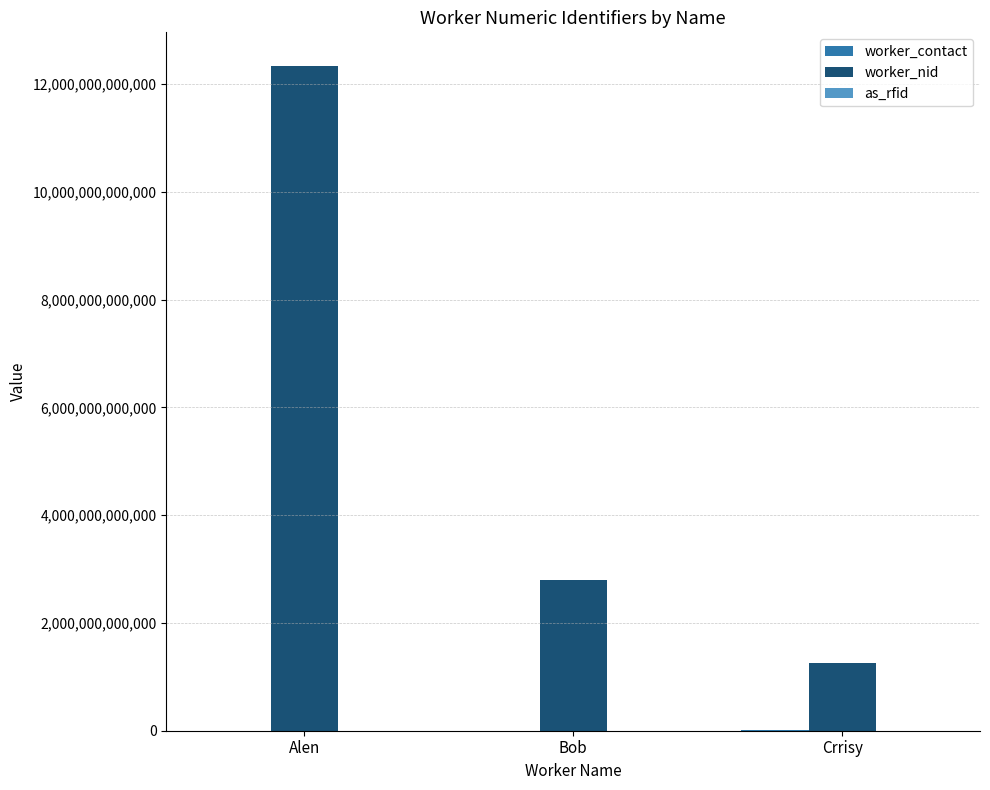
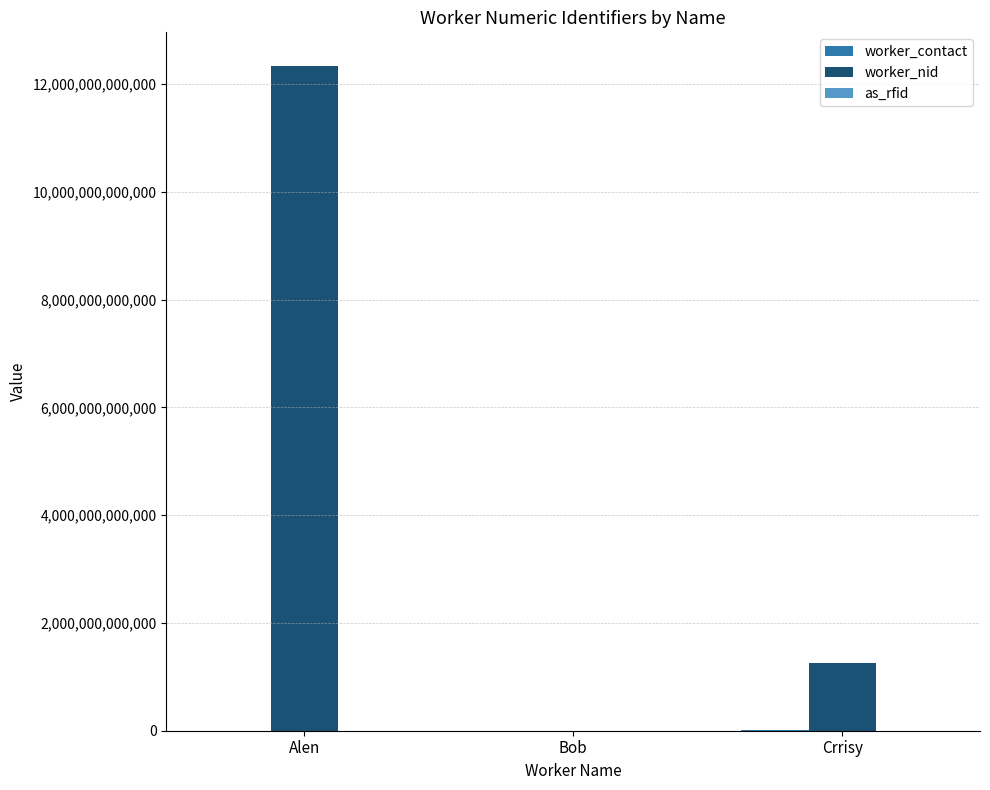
  {
    "worker_nid": {
      "Alen": "12,300,000,000,000",
-     "Bob": "2,800,000,000,000",
+     "Bob": "0",
      "Crrisy": "1,300,000,000,000"
    }
  }
